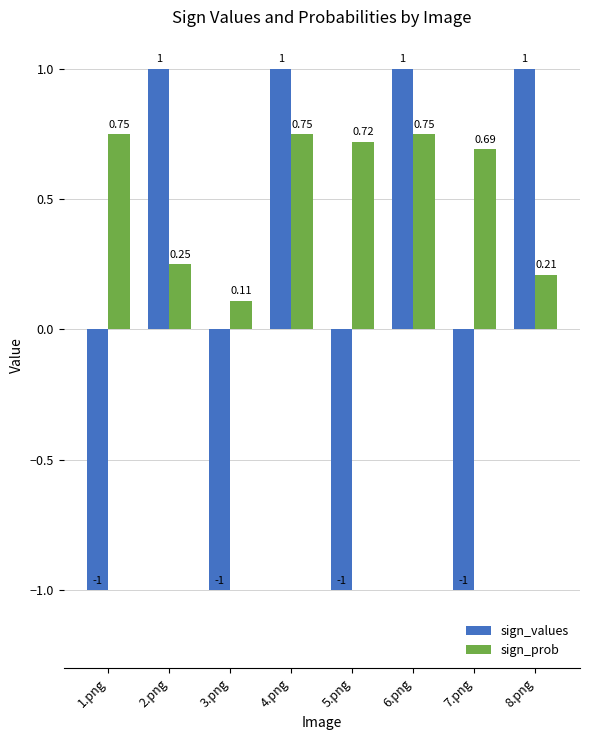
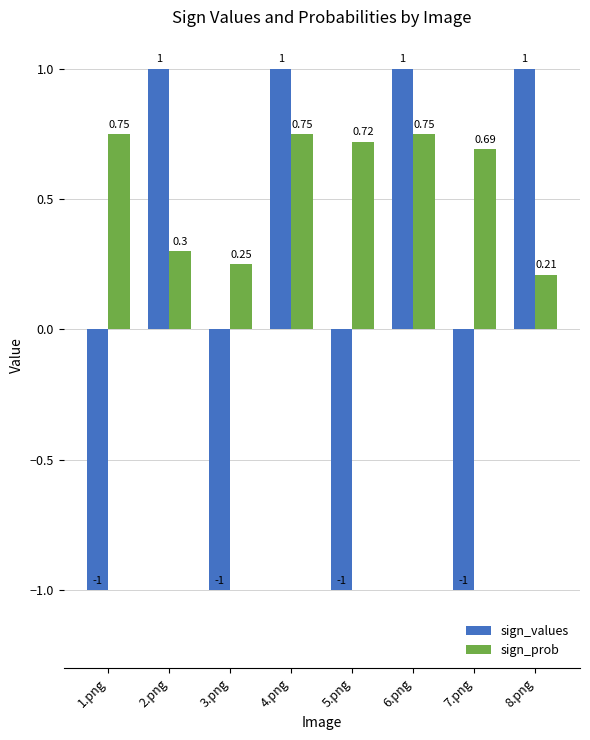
  {
    "sign_values": {
      "1.png": -1,
      "2.png": 1,
      "3.png": -1,
      "4.png": 1,
      "5.png": -1,
      "6.png": 1,
      "7.png": -1,
      "8.png": 1
    },
    "sign_prob": {
      "1.png": 0.75,
-     "2.png": 0.25,
-     "3.png": 0.11,
+     "2.png": 0.3,
+     "3.png": 0.25,
      "4.png": 0.75,
      "5.png": 0.72,
      "6.png": 0.75,
      "7.png": 0.69,
      "8.png": 0.21
    }
  }
